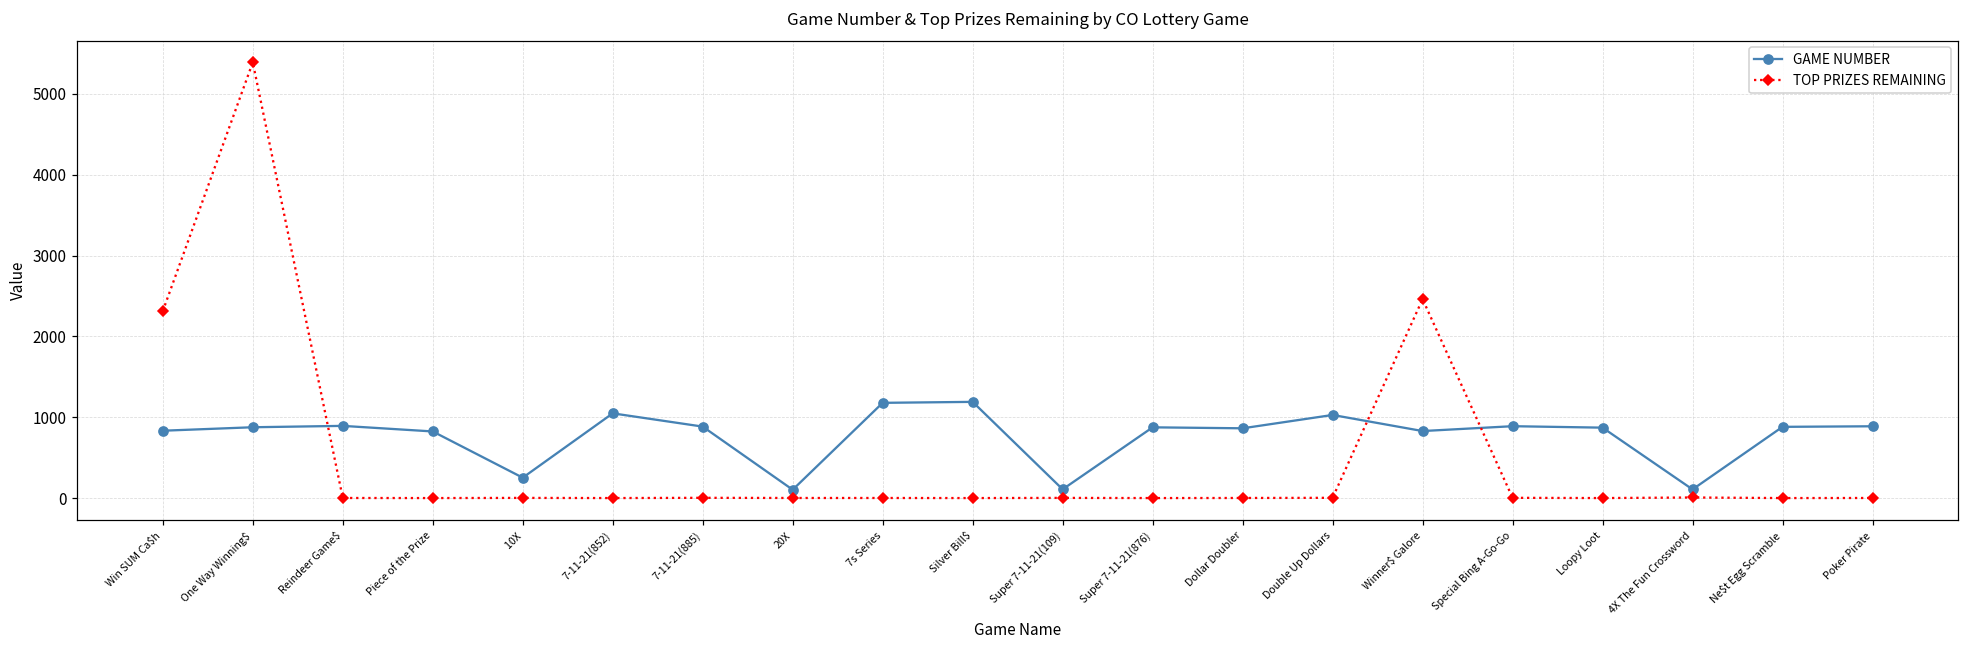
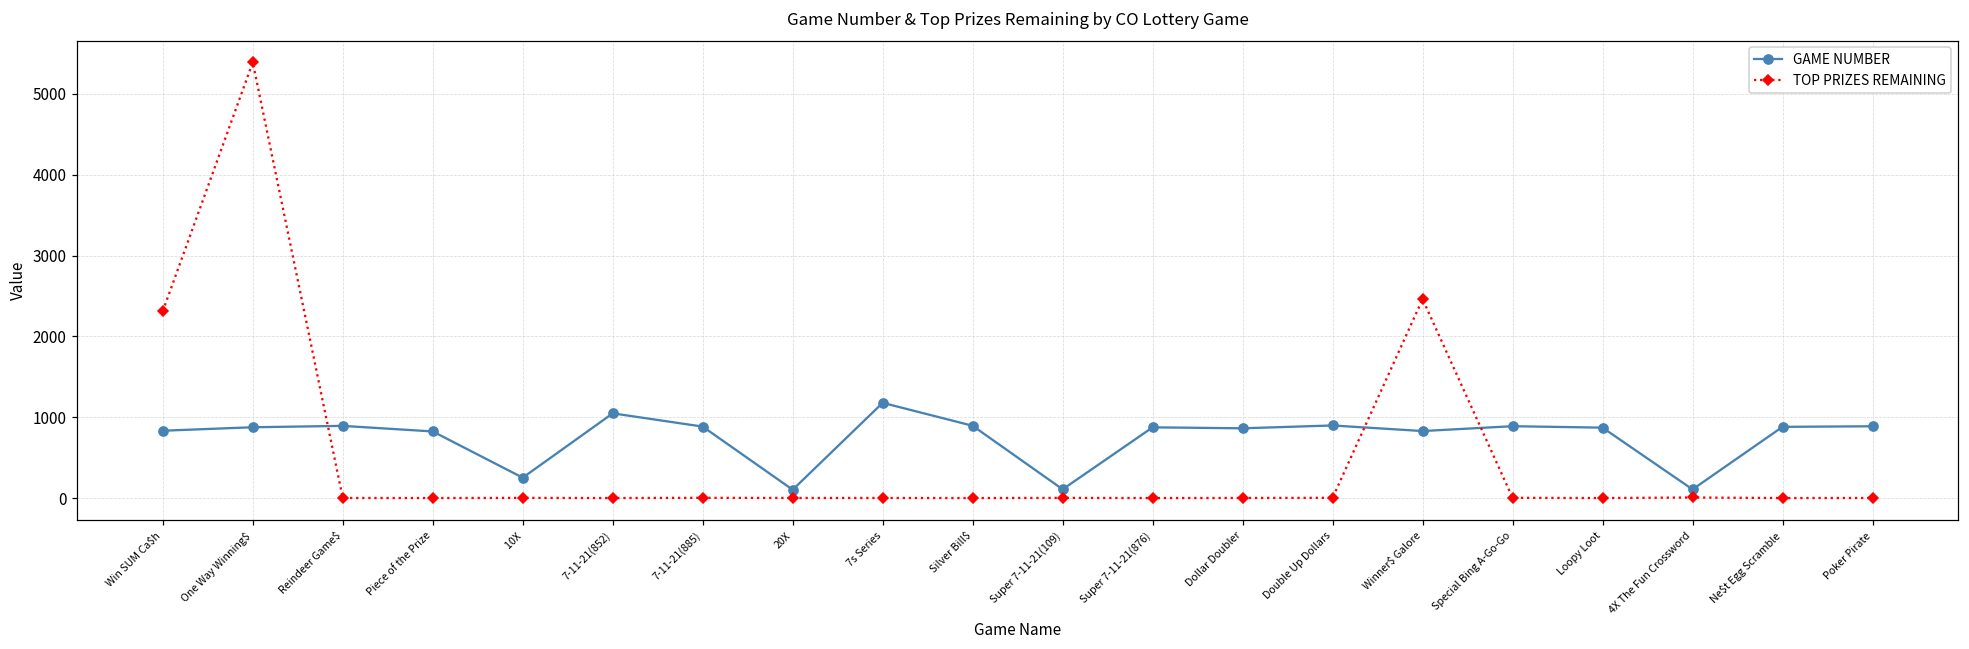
  {
    "GAME NUMBER": {
      "Win SUM Ca$h": 800,
      "One Way Winning$": 900,
      "Reindeer Game$": 900,
      "Piece of the Prize": 800,
      "10X": 300,
      "7-11-21(852)": 1000,
      "7-11-21(885)": 900,
      "20X": 100,
      "7s Series": 1200,
-     "Silver Bill$": 1200,
+     "Silver Bill$": 900,
      "Super 7-11-21(109)": 100,
      "Super 7-11-21(876)": 900,
      "Dollar Doubler": 900,
-     "Double Up Dollars": 1000,
+     "Double Up Dollars": 900,
      "Winner$ Galore": 800,
      "Special Bing A-Go-Go": 900,
      "Loopy Loot": 900,
      "4X The Fun Crossword": 100,
      "Ne$t Egg Scramble": 900,
      "Poker Pirate": 900
    },
    "TOP PRIZES REMAINING": {
      "Win SUM Ca$h": 2300,
      "One Way Winning$": 5400,
      "Reindeer Game$": 0,
      "Piece of the Prize": 0,
      "10X": 0,
      "7-11-21(852)": 0,
      "7-11-21(885)": 0,
      "20X": 0,
      "7s Series": 0,
      "Silver Bill$": 0,
      "Super 7-11-21(109)": 0,
      "Super 7-11-21(876)": 0,
      "Dollar Doubler": 0,
      "Double Up Dollars": 0,
      "Winner$ Galore": 2500,
      "Special Bing A-Go-Go": 0,
      "Loopy Loot": 0,
      "4X The Fun Crossword": 0,
      "Ne$t Egg Scramble": 0,
      "Poker Pirate": 0
    }
  }
